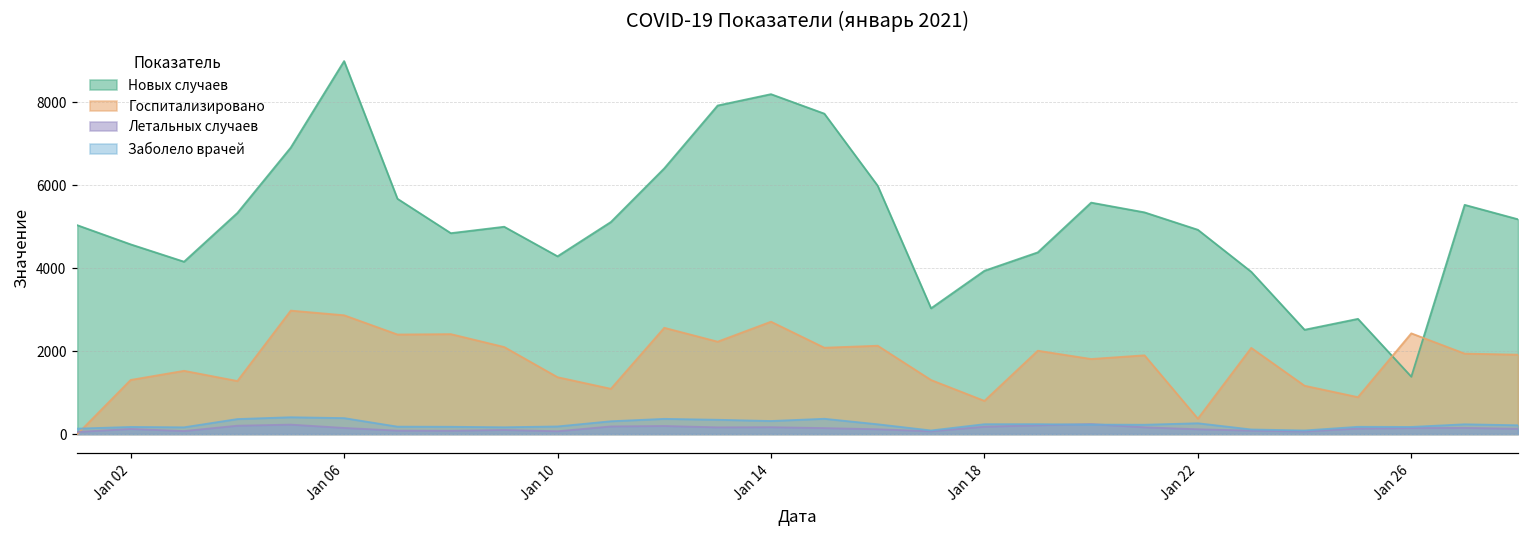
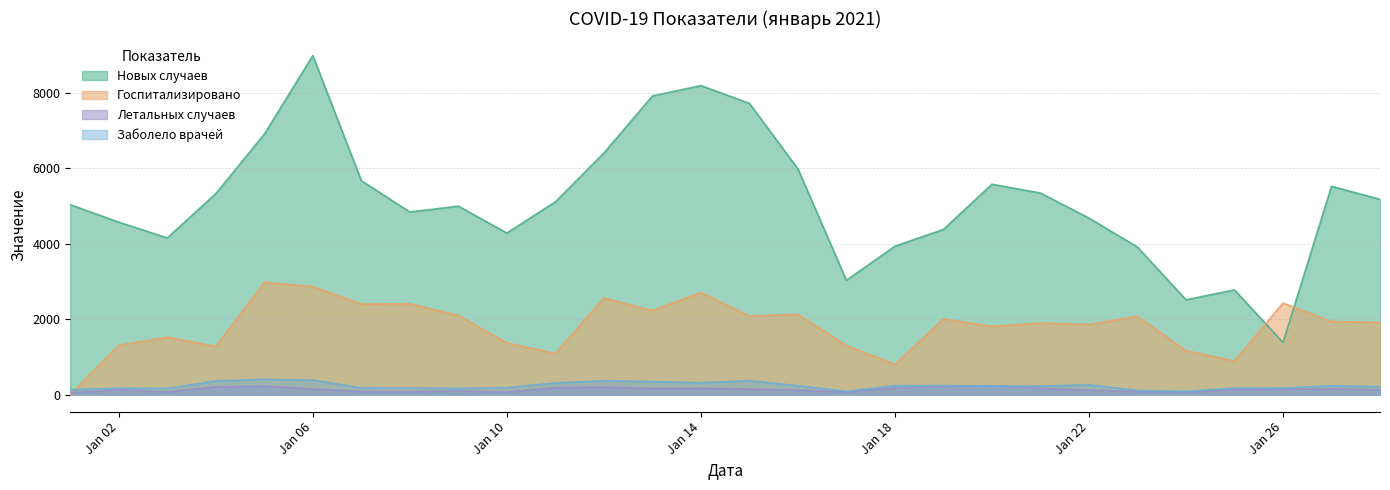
  {
    "Новых случаев": {
      "Jan 02": 4600,
      "Jan 06": 9000,
      "Jan 10": 4300,
      "Jan 14": 8200,
      "Jan 18": 3900,
-     "Jan 22": 4900,
+     "Jan 22": 4700,
      "Jan 26": 1400
    },
    "Госпитализировано": {
      "Jan 02": 1300,
      "Jan 06": 2900,
      "Jan 10": 1400,
      "Jan 14": 2700,
      "Jan 18": 800,
-     "Jan 22": 400,
+     "Jan 22": 1900,
      "Jan 26": 2400
    }
  }
